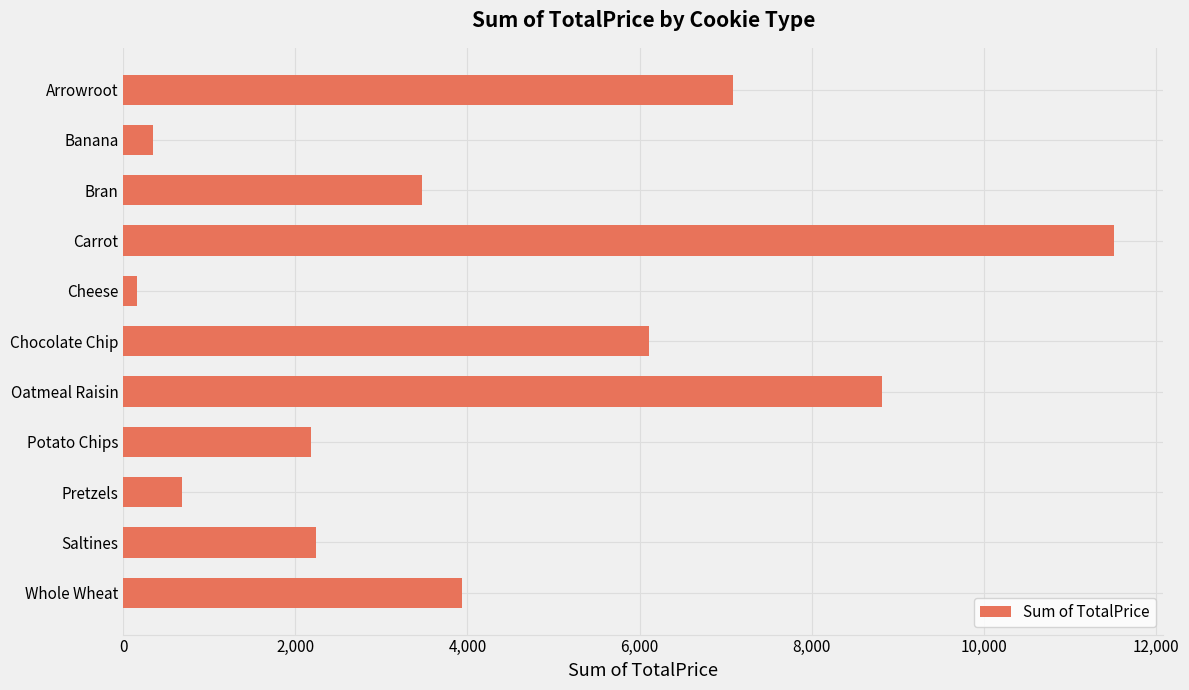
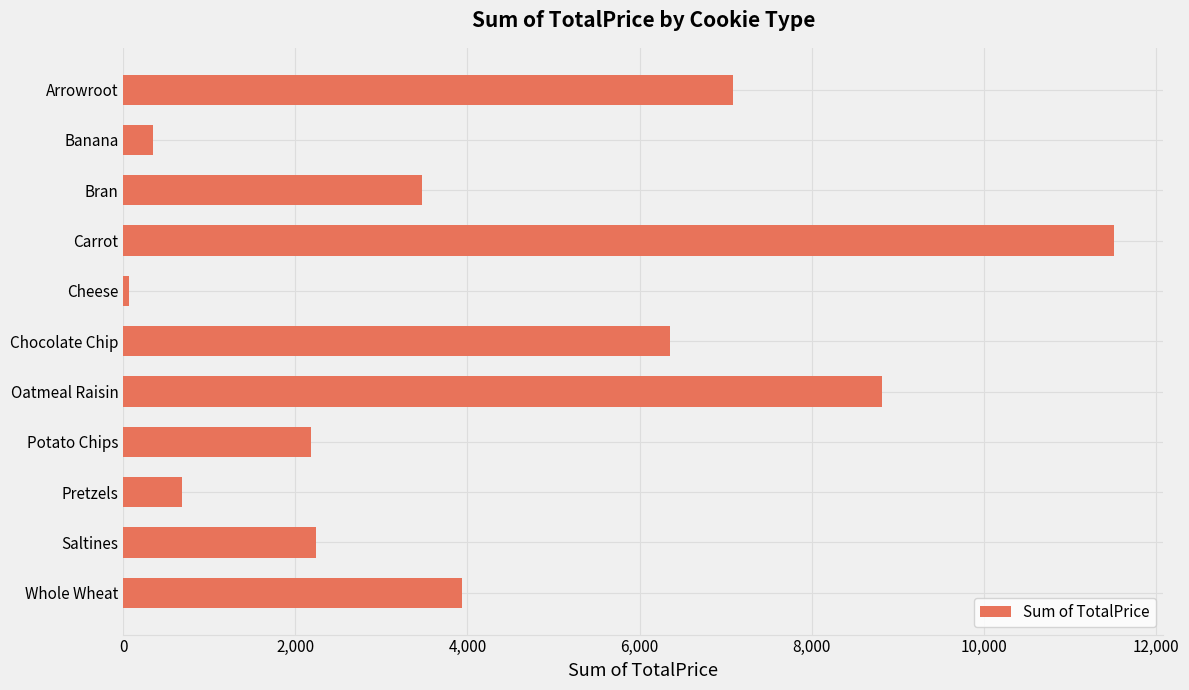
  {
    "Arrowroot": "7,100",
    "Banana": "300",
    "Bran": "3,500",
    "Carrot": "11,500",
-   "Cheese": "200",
-   "Chocolate Chip": "6,100",
+   "Cheese": "100",
+   "Chocolate Chip": "6,400",
    "Oatmeal Raisin": "8,800",
    "Potato Chips": "2,200",
    "Pretzels": "700",
    "Saltines": "2,200",
    "Whole Wheat": "3,900"
  }
